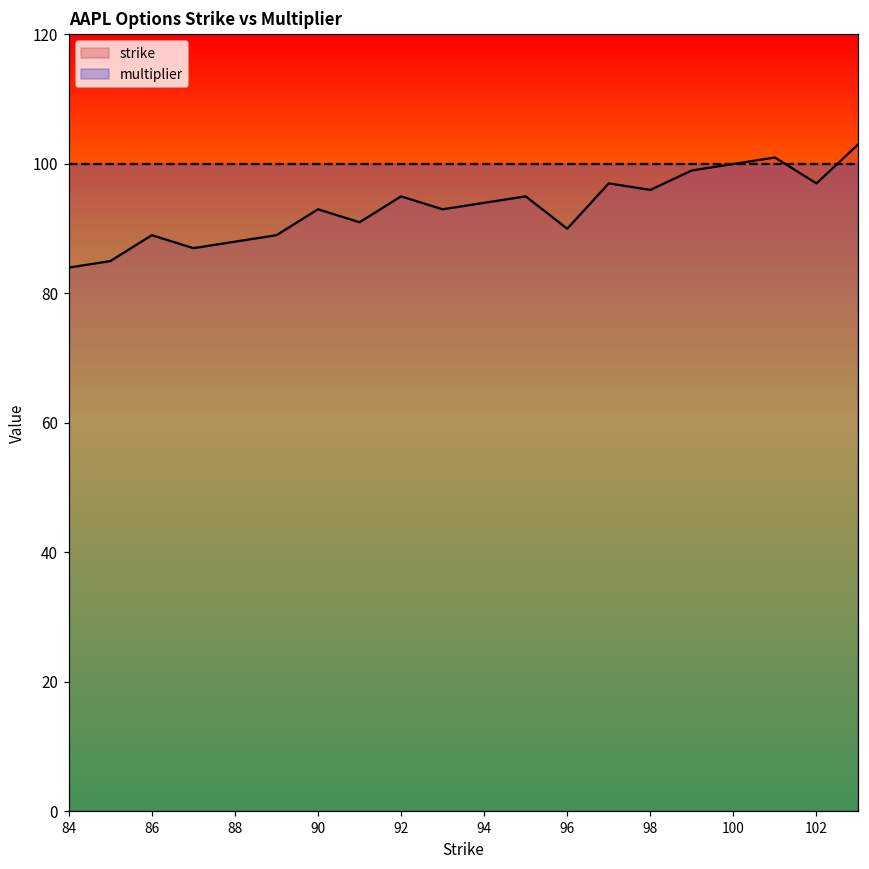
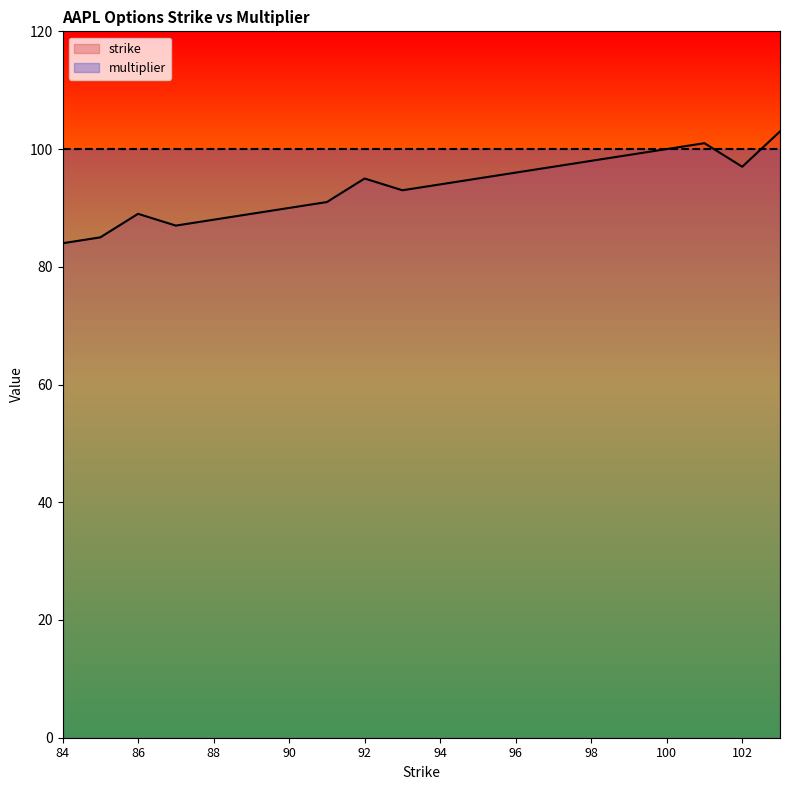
  {
    "strike": {
      "84": 84,
      "86": 89,
      "88": 88,
-     "90": 93,
+     "90": 90,
      "92": 95,
      "94": 94,
-     "96": 90,
-     "98": 96,
+     "96": 96,
+     "98": 98,
      "102": 97
    },
    "multiplier": {
      "84": 100,
      "86": 100,
      "88": 100,
      "90": 100,
      "92": 100,
      "94": 100,
      "96": 100,
      "98": 100,
      "102": 100
    }
  }
